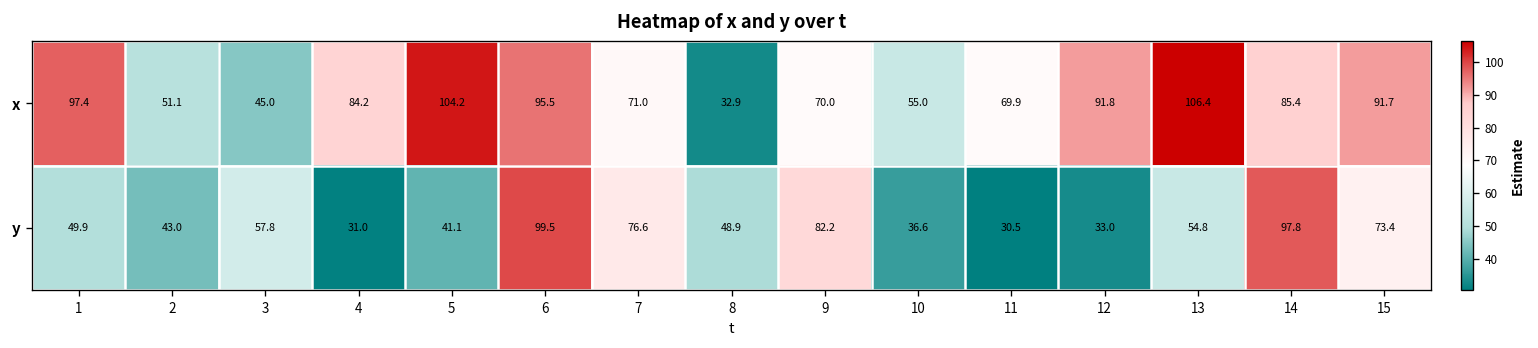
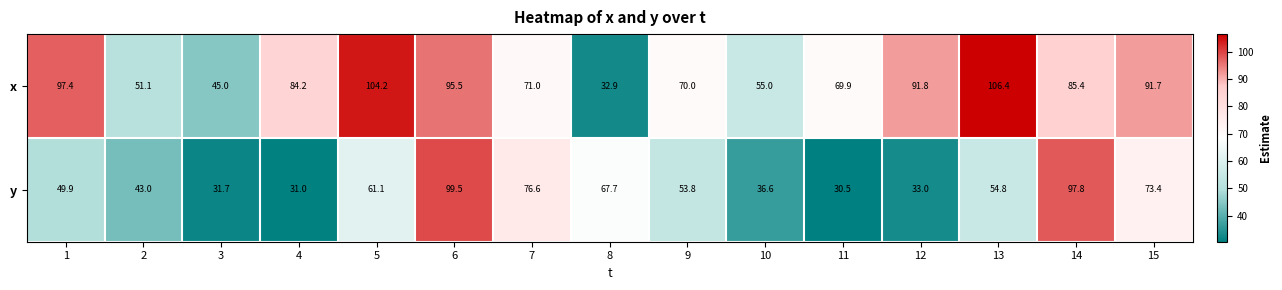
  {
    "x": {
      "1": 97.4,
      "2": 51.1,
      "3": 45.0,
      "4": 84.2,
      "5": 104.2,
      "6": 95.5,
      "7": 71.0,
      "8": 32.9,
      "9": 70.0,
      "10": 55.0,
      "11": 69.9,
      "12": 91.8,
      "13": 106.4,
      "14": 85.4,
      "15": 91.7
    },
    "y": {
      "1": 49.9,
      "2": 43.0,
-     "3": 57.8,
+     "3": 31.7,
      "4": 31.0,
-     "5": 41.1,
+     "5": 61.1,
      "6": 99.5,
      "7": 76.6,
-     "8": 48.9,
-     "9": 82.2,
+     "8": 67.7,
+     "9": 53.8,
      "10": 36.6,
      "11": 30.5,
      "12": 33.0,
      "13": 54.8,
      "14": 97.8,
      "15": 73.4
    }
  }
